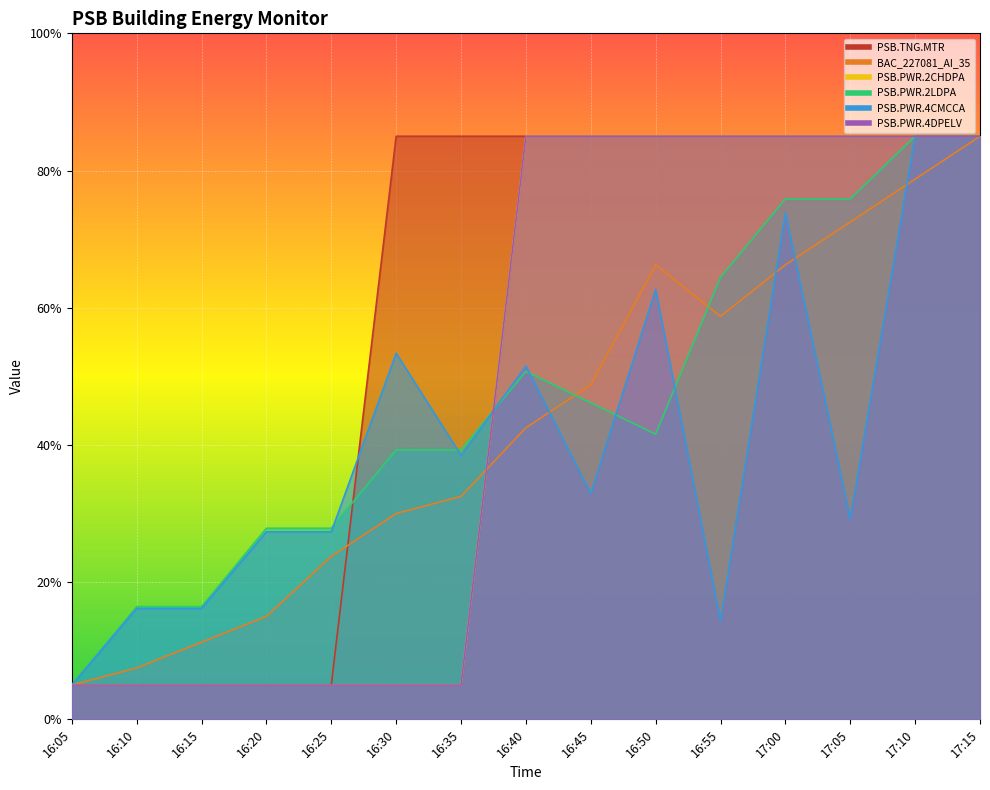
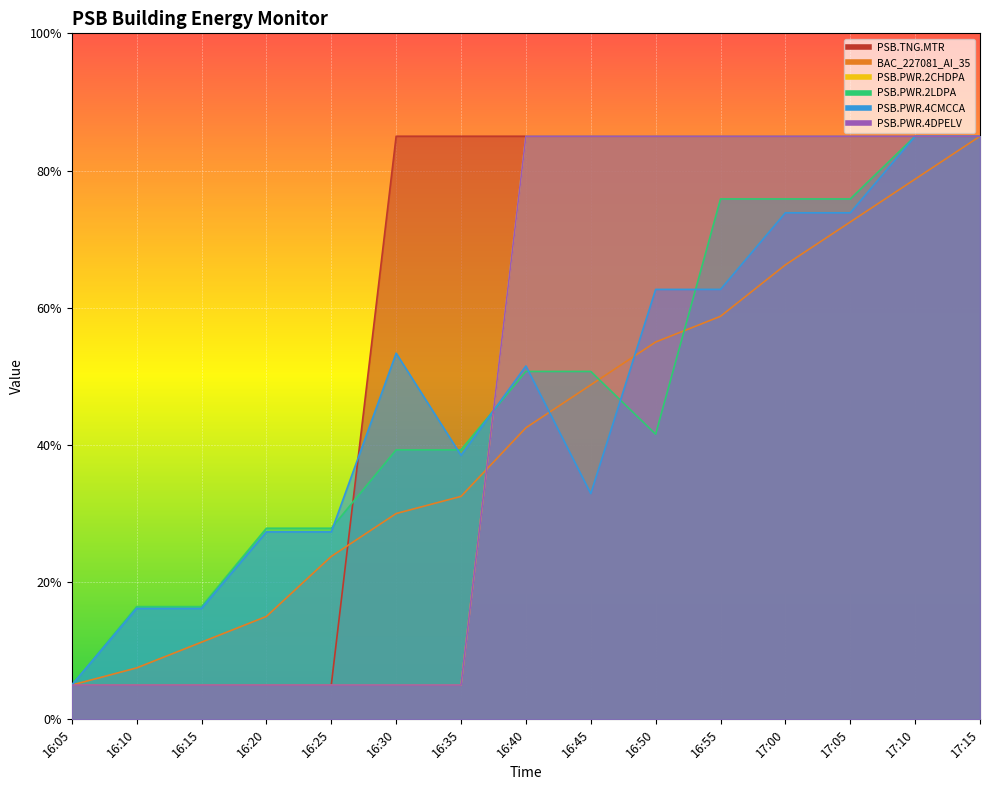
  {
    "PSB.TNG.MTR": {
      "16:30": "85%",
      "16:35": "85%"
    },
    "BAC_227081_AI_35": {
      "16:10": "8%",
      "16:15": "11%",
      "16:20": "15%",
      "16:25": "24%",
      "16:30": "30%",
      "16:35": "33%",
      "16:40": "43%",
      "16:45": "49%",
-     "16:50": "66%",
+     "16:50": "55%",
      "16:55": "59%",
      "17:00": "66%",
      "17:05": "73%",
      "17:10": "79%"
    },
    "PSB.PWR.4DPELV": {
      "16:30": "5%",
      "16:35": "5%"
    },
    "PSB.PWR.2LDPA": {
      "16:20": "28%",
      "16:25": "28%",
      "16:30": "39%",
      "16:35": "39%",
      "16:40": "51%",
-     "16:45": "46%",
+     "16:45": "51%",
      "16:50": "42%",
-     "16:55": "64%",
+     "16:55": "76%",
      "17:00": "76%",
      "17:05": "76%"
    },
    "PSB.PWR.4CMCCA": {
      "16:20": "27%",
      "16:25": "27%",
      "16:30": "53%",
      "16:35": "38%",
      "16:40": "52%",
      "16:45": "33%",
      "16:50": "63%",
-     "16:55": "14%",
+     "16:55": "63%",
      "17:00": "74%",
-     "17:05": "29%"
+     "17:05": "74%"
    }
  }
